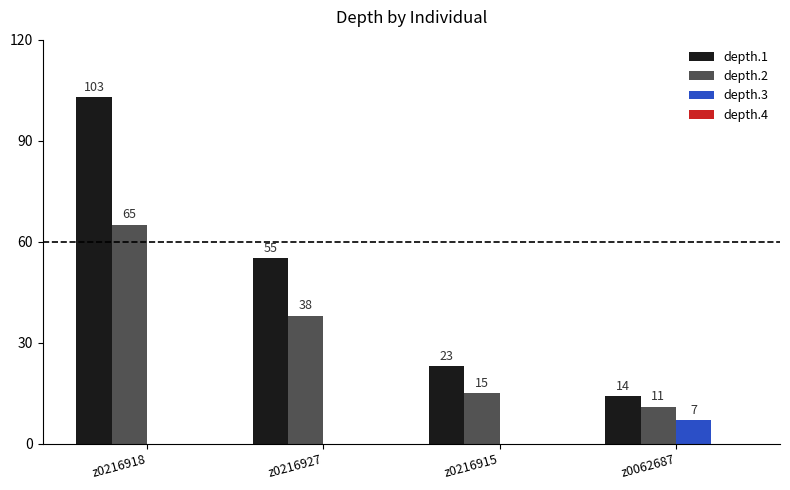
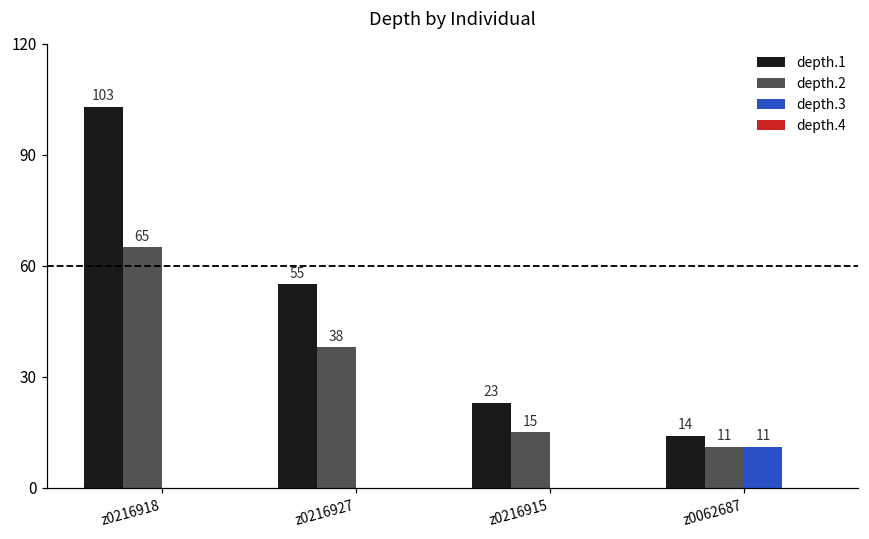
  {
    "depth.3": {
-     "z0062687": 7
+     "z0062687": 11
    },
    "depth.4": {
      "z0216918": 0,
      "z0216927": 0,
      "z0216915": 0,
      "z0062687": 0
    }
  }
